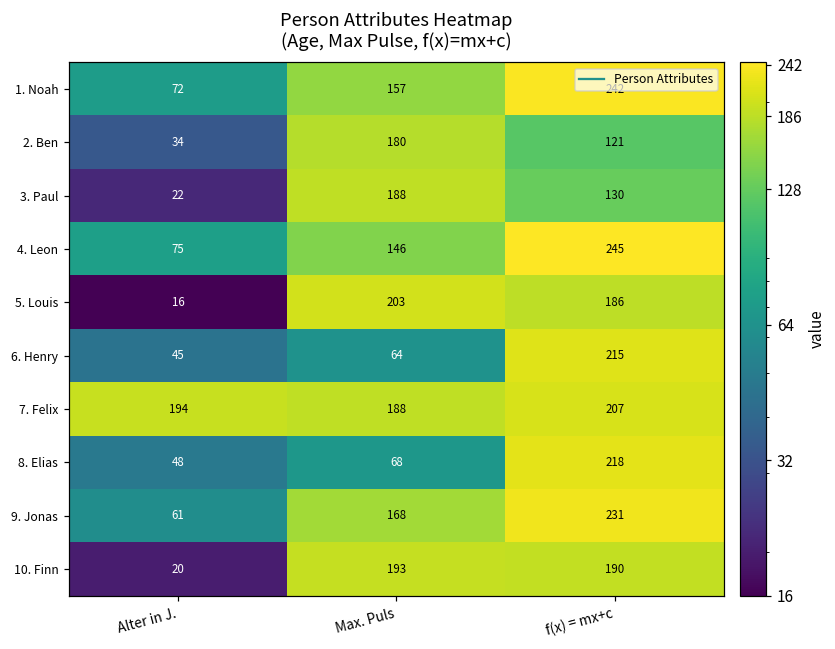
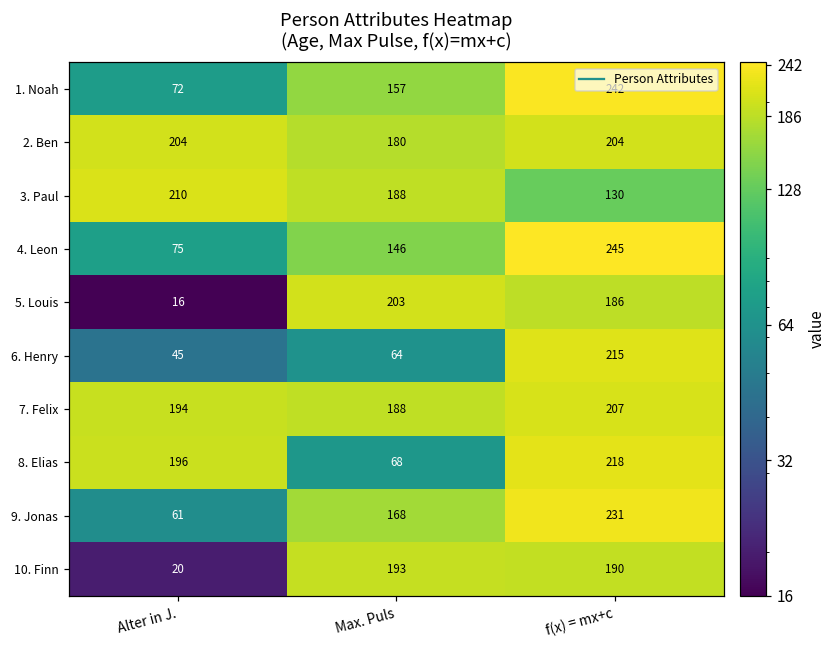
  {
    "1. Noah": {
      "Alter in J.": 72,
      "Max. Puls": 157
    },
    "2. Ben": {
-     "Alter in J.": 34,
+     "Alter in J.": 204,
      "Max. Puls": 180,
-     "f(x) = mx+c": 121
+     "f(x) = mx+c": 204
    },
    "3. Paul": {
-     "Alter in J.": 22,
+     "Alter in J.": 210,
      "Max. Puls": 188,
      "f(x) = mx+c": 130
    },
    "4. Leon": {
      "Alter in J.": 75,
      "Max. Puls": 146,
      "f(x) = mx+c": 245
    },
    "5. Louis": {
      "Alter in J.": 16,
      "Max. Puls": 203,
      "f(x) = mx+c": 186
    },
    "6. Henry": {
      "Alter in J.": 45,
      "Max. Puls": 64,
      "f(x) = mx+c": 215
    },
    "7. Felix": {
      "Alter in J.": 194,
      "Max. Puls": 188,
      "f(x) = mx+c": 207
    },
    "8. Elias": {
-     "Alter in J.": 48,
+     "Alter in J.": 196,
      "Max. Puls": 68,
      "f(x) = mx+c": 218
    },
    "9. Jonas": {
      "Alter in J.": 61,
      "Max. Puls": 168,
      "f(x) = mx+c": 231
    },
    "10. Finn": {
      "Alter in J.": 20,
      "Max. Puls": 193,
      "f(x) = mx+c": 190
    }
  }
